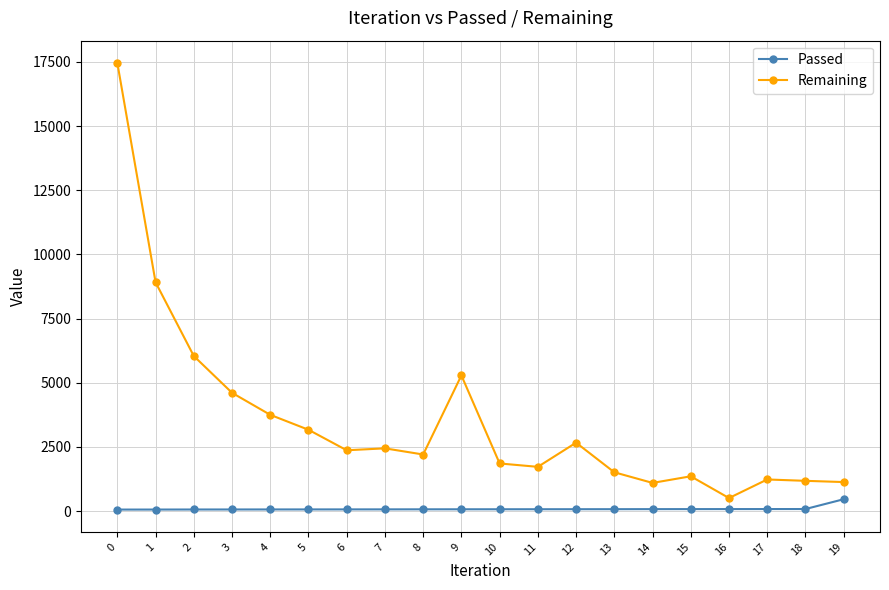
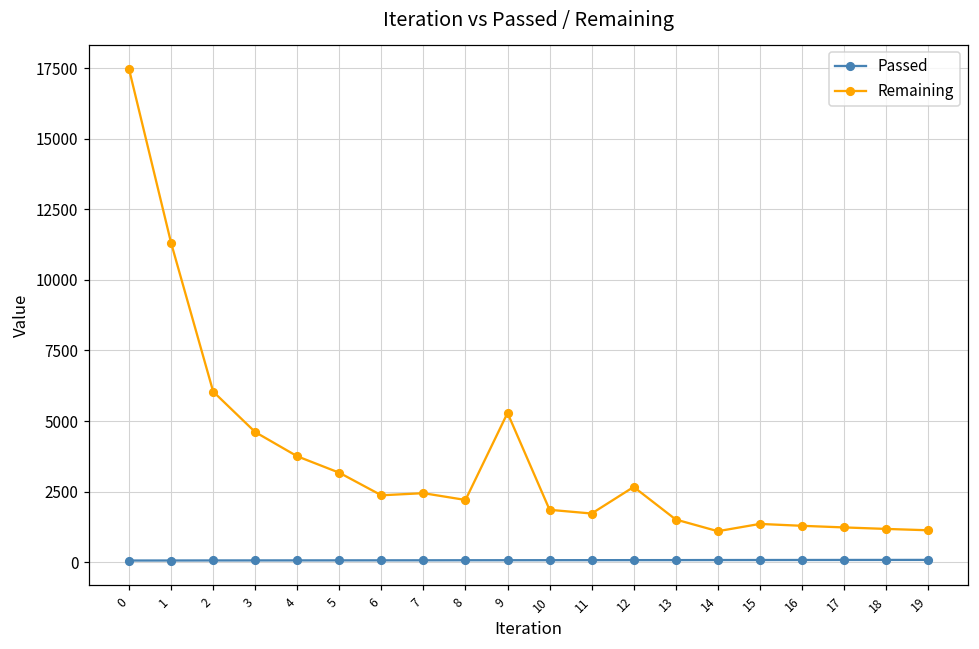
  {
    "Passed": {
      "0": 100,
      "1": 100,
      "2": 100,
      "3": 100,
      "4": 100,
      "5": 100,
      "6": 100,
      "7": 100,
      "8": 100,
      "9": 100,
      "10": 100,
      "11": 100,
      "12": 100,
      "13": 100,
      "14": 100,
      "15": 100,
      "16": 100,
      "17": 100,
      "18": 100,
-     "19": 500
+     "19": 100
    },
    "Remaining": {
      "0": 17500,
-     "1": 8900,
+     "1": 11300,
      "2": 6000,
      "3": 4600,
      "4": 3800,
      "5": 3200,
      "6": 2400,
      "7": 2400,
      "8": 2200,
      "9": 5300,
      "10": 1900,
      "11": 1700,
      "12": 2700,
      "13": 1500,
      "14": 1100,
      "15": 1400,
-     "16": 500,
+     "16": 1300,
      "17": 1200,
      "18": 1200,
      "19": 1100
    }
  }
